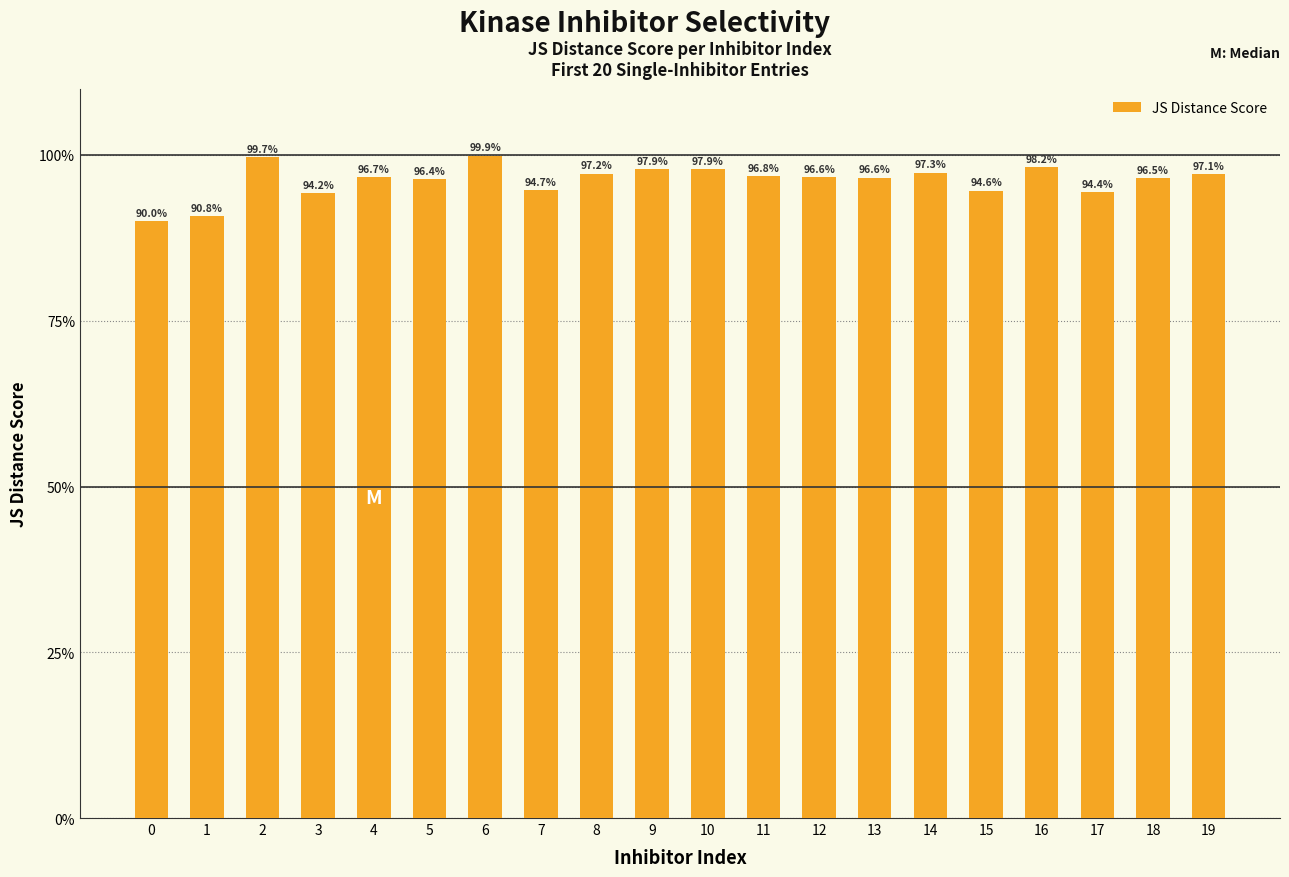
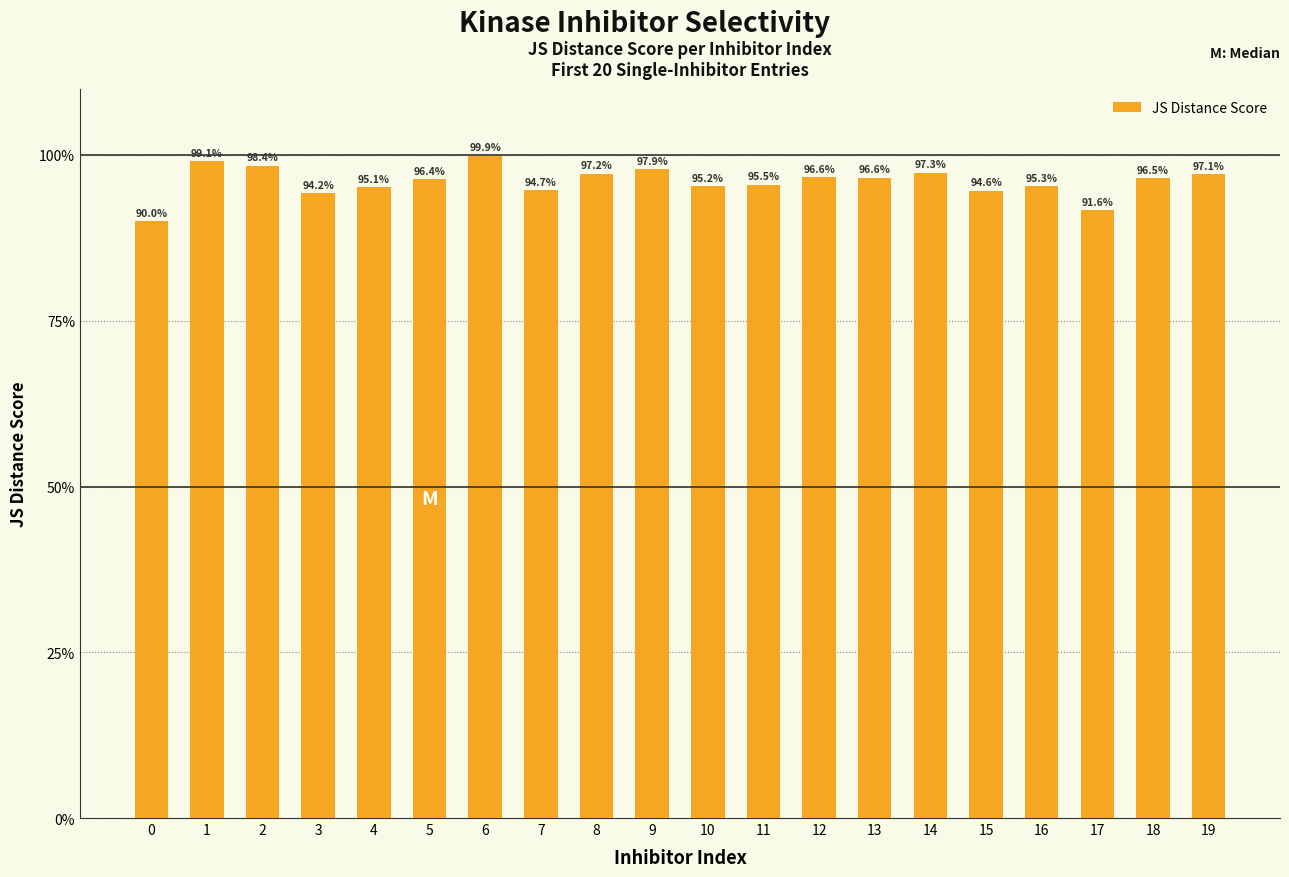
  {
    "0": "90.0%",
-   "1": "90.8%",
-   "2": "99.7%",
+   "1": "99.1%",
+   "2": "98.4%",
    "3": "94.2%",
-   "4": "96.7%",
+   "4": "95.1%",
    "5": "96.4%",
    "6": "99.9%",
    "7": "94.7%",
    "8": "97.2%",
    "9": "97.9%",
-   "10": "97.9%",
-   "11": "96.8%",
+   "10": "95.2%",
+   "11": "95.5%",
    "12": "96.6%",
    "13": "96.6%",
    "14": "97.3%",
    "15": "94.6%",
-   "16": "98.2%",
-   "17": "94.4%",
+   "16": "95.3%",
+   "17": "91.6%",
    "18": "96.5%",
    "19": "97.1%"
  }
